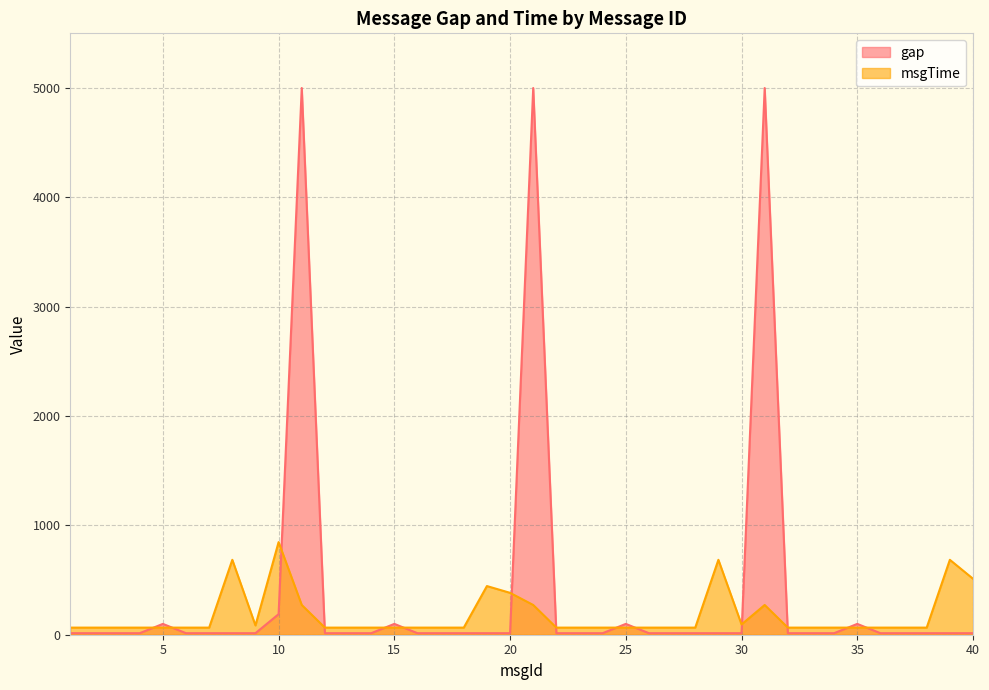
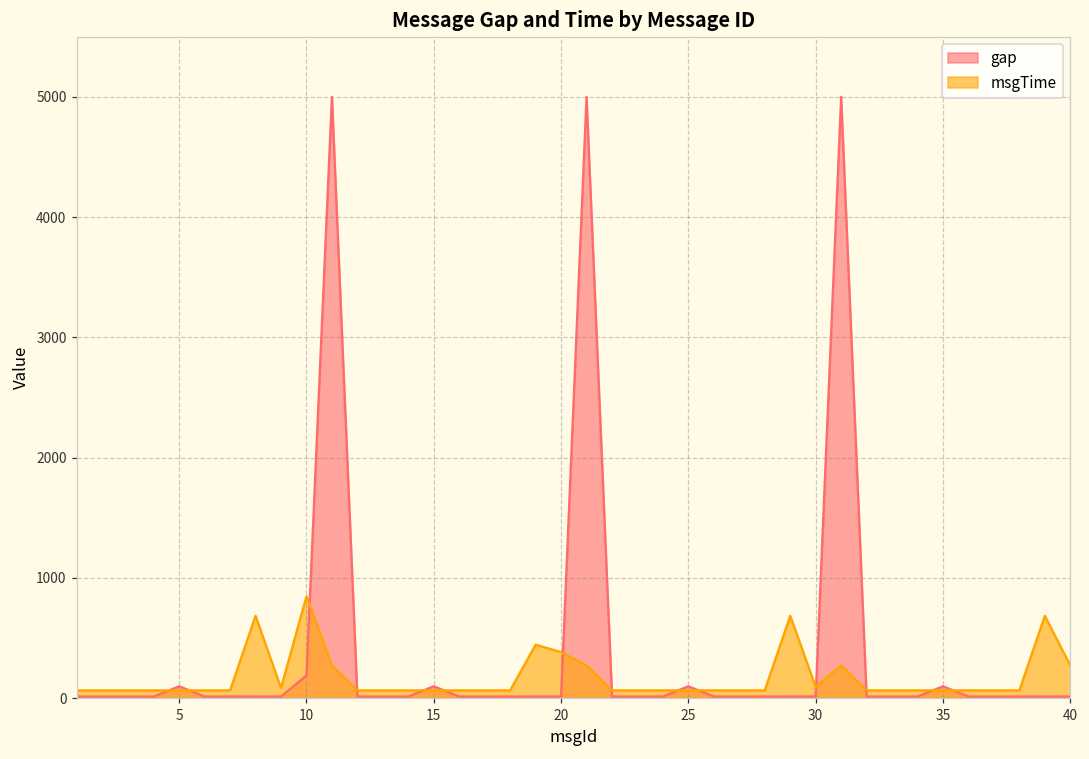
  {
    "gap": {
      "5": 100,
      "10": 190,
      "15": 100,
      "20": 10,
      "25": 100,
      "30": 10,
      "35": 100,
      "40": 10
    },
    "msgTime": {
      "5": 70,
      "10": 850,
      "15": 70,
      "20": 380,
      "25": 70,
      "30": 90,
      "35": 70,
-     "40": 510
+     "40": 270
    }
  }
